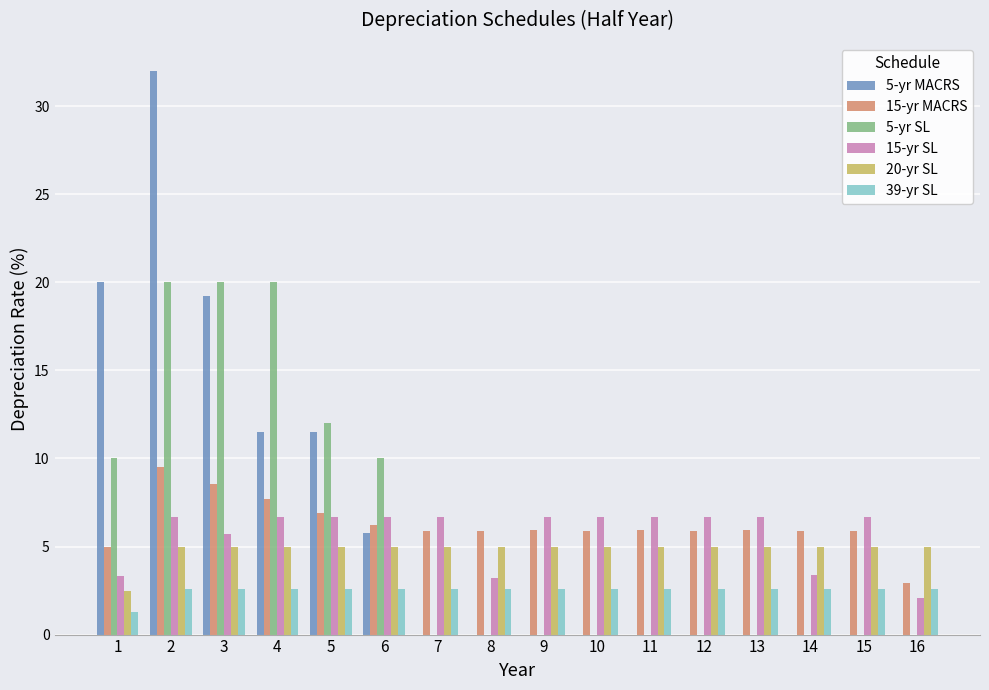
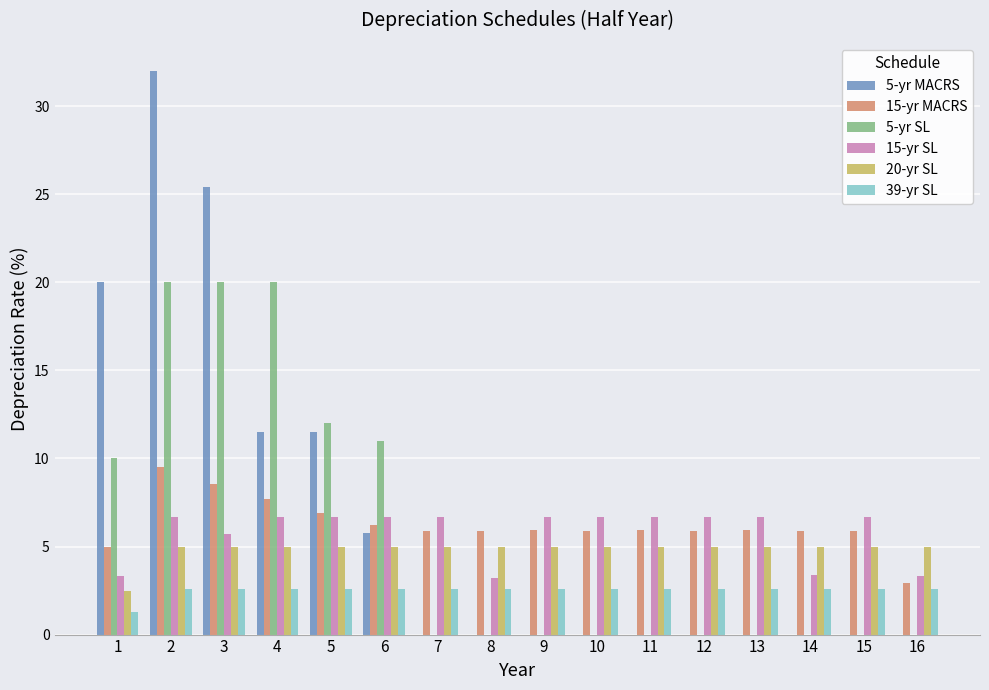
  {
    "5-yr MACRS": {
      "1": 20.0,
      "2": 32.0,
-     "3": 19.2,
+     "3": 25.4,
      "4": 11.5,
      "5": 11.5,
      "6": 5.8,
      "7": 0.0,
      "8": 0.0,
      "9": 0.0,
      "10": 0.0,
      "11": 0.0,
      "12": 0.0,
      "13": 0.0,
      "14": 0.0,
      "15": 0.0,
      "16": 0.0
    },
    "5-yr SL": {
      "1": 10,
      "2": 20,
      "3": 20,
      "4": 20,
      "5": 12,
-     "6": 10,
+     "6": 11,
      "7": 0,
      "8": 0,
      "9": 0,
      "10": 0,
      "11": 0,
      "12": 0,
      "13": 0,
      "14": 0,
      "15": 0,
      "16": 0
    },
    "15-yr SL": {
      "1": 3.3,
      "2": 6.7,
      "3": 5.7,
      "4": 6.7,
      "5": 6.7,
      "6": 6.7,
      "7": 6.7,
      "8": 3.2,
      "9": 6.7,
      "10": 6.7,
      "11": 6.7,
      "12": 6.7,
      "13": 6.7,
      "14": 3.4,
      "15": 6.7,
-     "16": 2.1
+     "16": 3.3
    },
    "39-yr SL": {
      "1": 1.3,
      "2": 2.6,
      "3": 2.6,
      "4": 2.6,
      "5": 2.6,
      "6": 2.6,
      "7": 2.6,
      "8": 2.6,
      "9": 2.6,
      "10": 2.6,
      "11": 2.6,
      "12": 2.6,
      "13": 2.6,
      "14": 2.6,
      "15": 2.6,
      "16": 2.6
    }
  }
